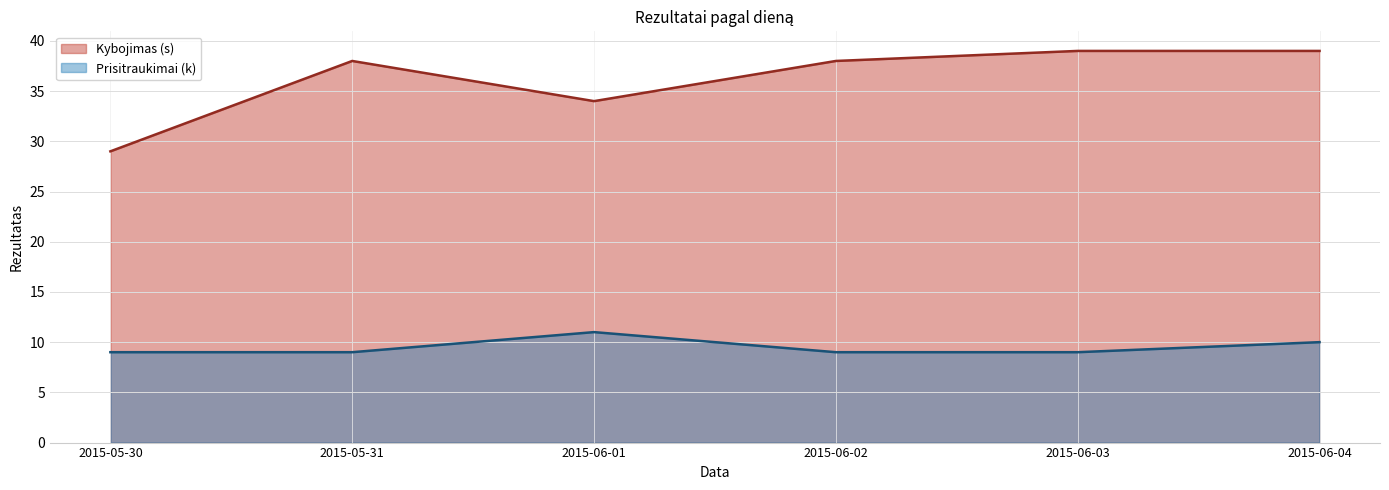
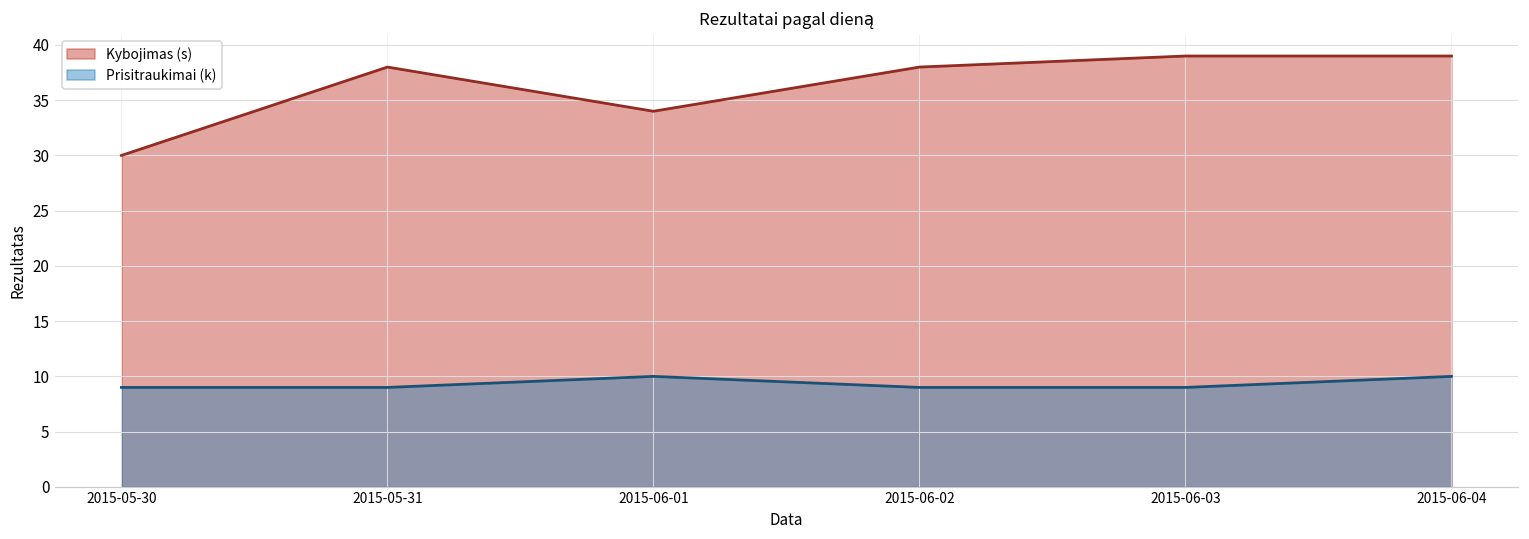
  {
    "Kybojimas (s)": {
-     "2015-05-30": 29,
+     "2015-05-30": 30,
      "2015-05-31": 38,
      "2015-06-01": 34,
      "2015-06-02": 38,
      "2015-06-03": 39,
      "2015-06-04": 39
    },
    "Prisitraukimai (k)": {
      "2015-05-30": 9,
      "2015-05-31": 9,
-     "2015-06-01": 11,
+     "2015-06-01": 10,
      "2015-06-02": 9,
      "2015-06-03": 9,
      "2015-06-04": 10
    }
  }
